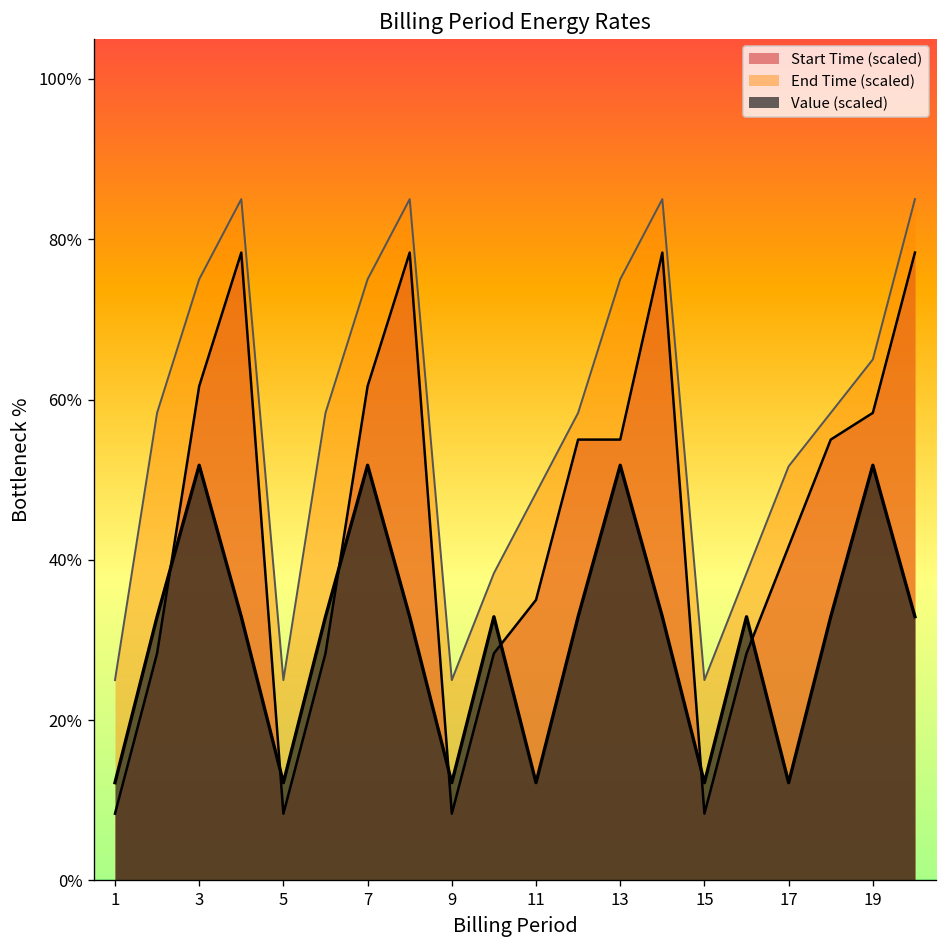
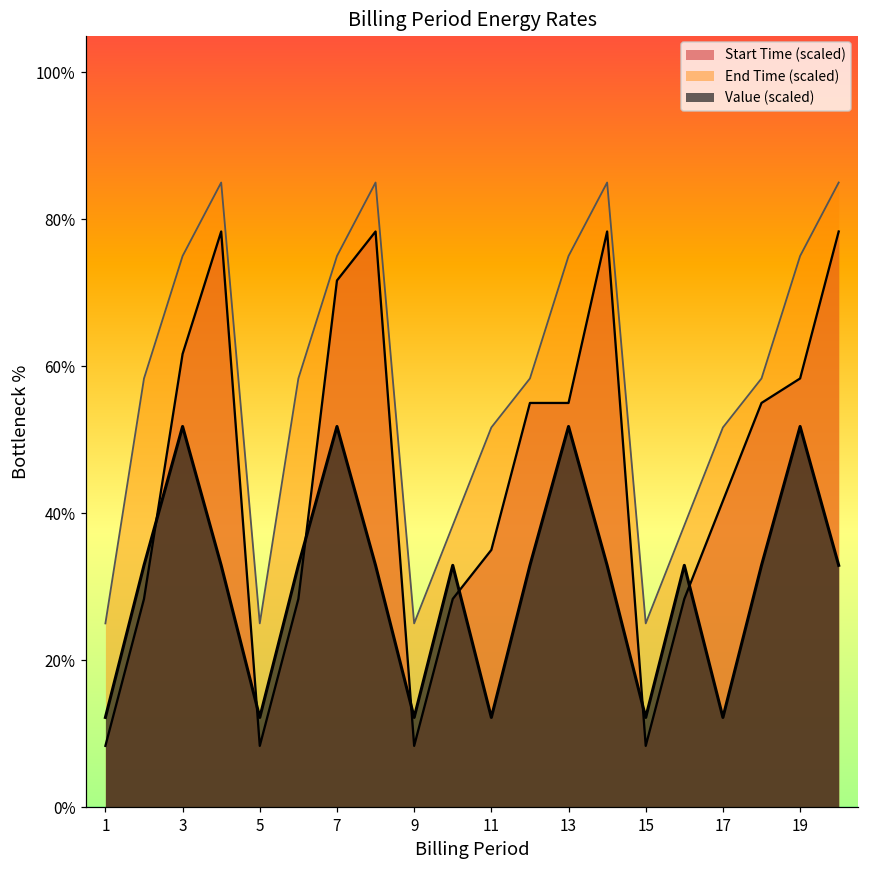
  {
    "Start Time (scaled)": {
      "1": "8%",
      "3": "62%",
      "5": "8%",
-     "7": "62%",
+     "7": "72%",
      "9": "8%",
      "11": "35%",
      "13": "55%",
      "15": "8%",
      "17": "42%",
      "19": "58%"
    },
    "End Time (scaled)": {
      "1": "25%",
      "3": "75%",
      "5": "25%",
      "7": "75%",
      "9": "25%",
-     "11": "48%",
+     "11": "52%",
      "13": "75%",
      "15": "25%",
      "17": "52%",
-     "19": "65%"
+     "19": "75%"
    },
    "Value (scaled)": {
      "1": "12%",
      "3": "52%",
      "5": "12%",
      "7": "52%",
      "9": "12%",
      "11": "12%",
      "13": "52%",
      "15": "12%",
      "17": "12%",
      "19": "52%"
    }
  }
